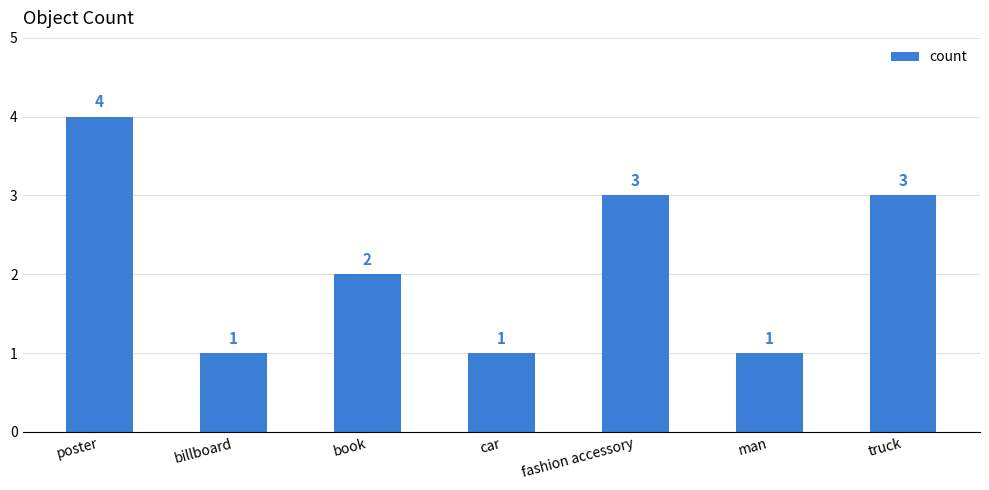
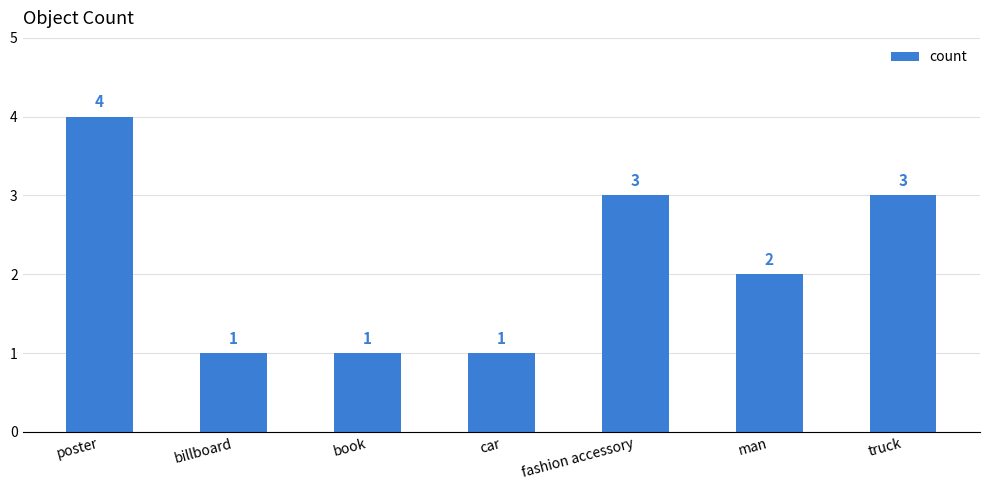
  {
    "poster": 4,
    "billboard": 1,
-   "book": 2,
+   "book": 1,
    "car": 1,
    "fashion accessory": 3,
-   "man": 1,
+   "man": 2,
    "truck": 3
  }
